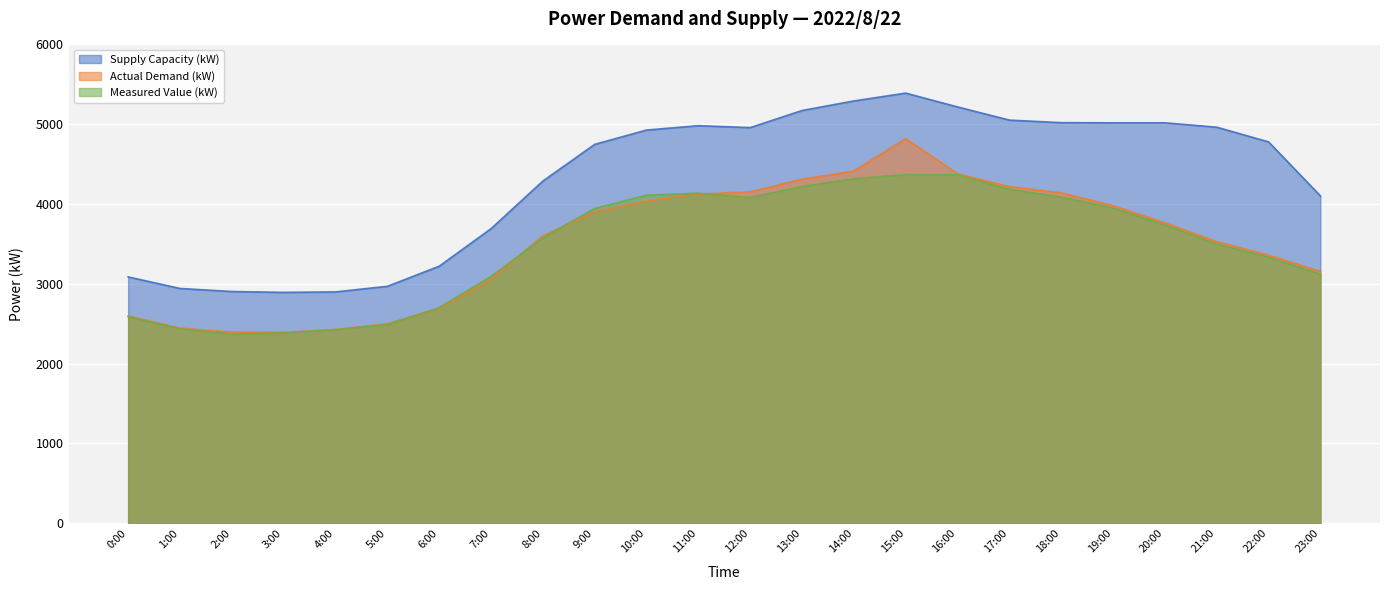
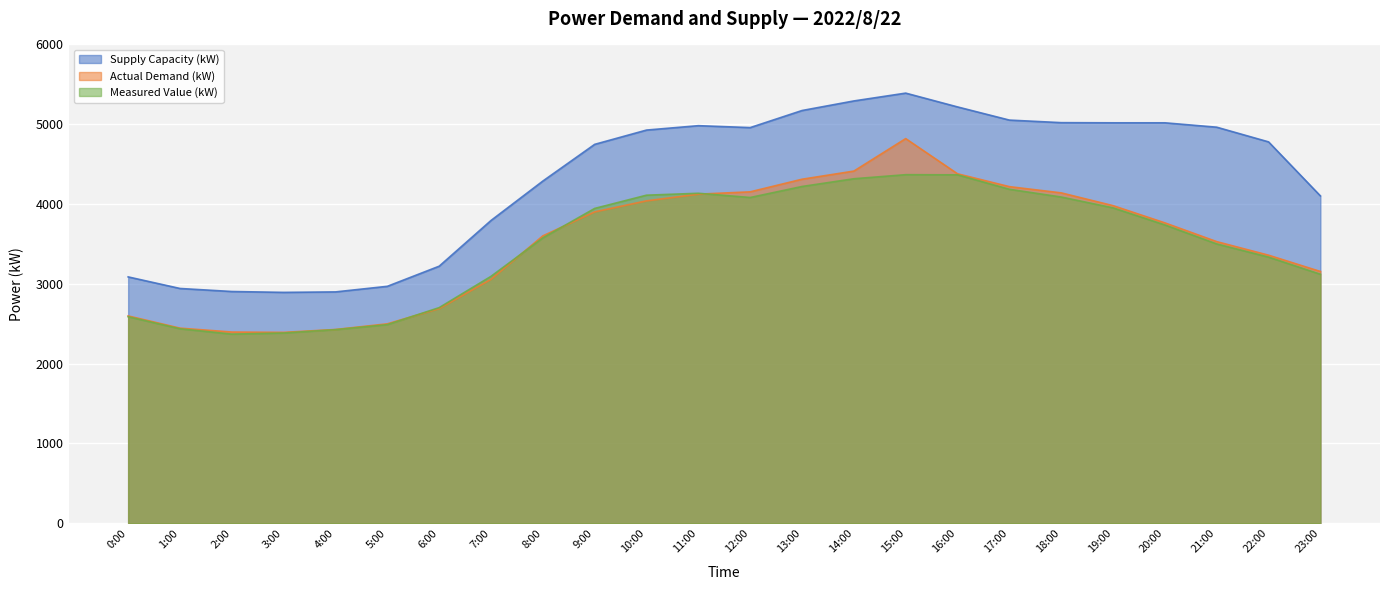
  {
    "Supply Capacity (kW)": {
      "0:00": 3100,
      "1:00": 2900,
      "2:00": 2900,
      "3:00": 2900,
      "4:00": 2900,
      "5:00": 3000,
      "6:00": 3200,
-     "7:00": 3700,
+     "7:00": 3800,
      "8:00": 4300,
      "9:00": 4700,
      "10:00": 4900,
      "11:00": 5000,
      "12:00": 5000,
      "13:00": 5200,
      "14:00": 5300,
      "15:00": 5400,
      "16:00": 5200,
      "17:00": 5100,
      "18:00": 5000,
      "19:00": 5000,
      "20:00": 5000,
      "21:00": 5000,
      "22:00": 4800,
      "23:00": 4100
    },
    "Actual Demand (kW)": {
      "7:00": 3100,
      "9:00": 3900,
      "10:00": 4000,
      "12:00": 4200,
      "13:00": 4300,
      "14:00": 4400,
      "15:00": 4800,
      "17:00": 4200,
      "18:00": 4100,
      "23:00": 3200
    },
    "Measured Value (kW)": {
      "7:00": 3100,
      "9:00": 3900,
      "10:00": 4100,
      "12:00": 4100,
      "13:00": 4200,
      "14:00": 4300,
      "15:00": 4400,
      "17:00": 4200,
      "18:00": 4100,
      "23:00": 3100
    }
  }
